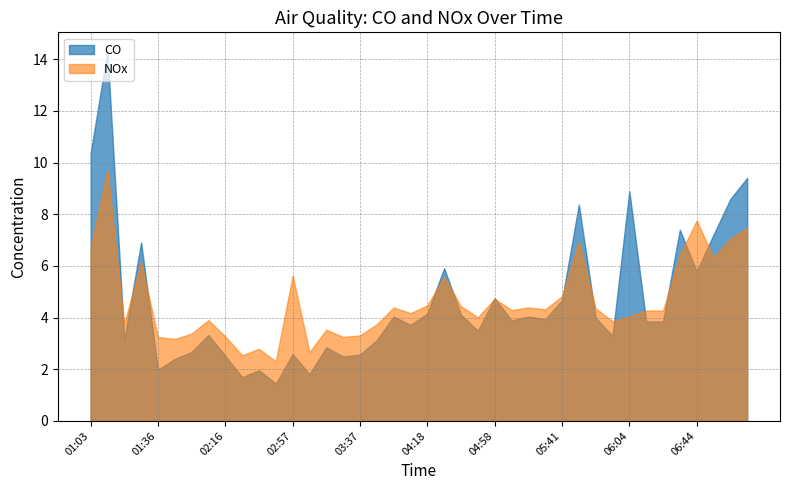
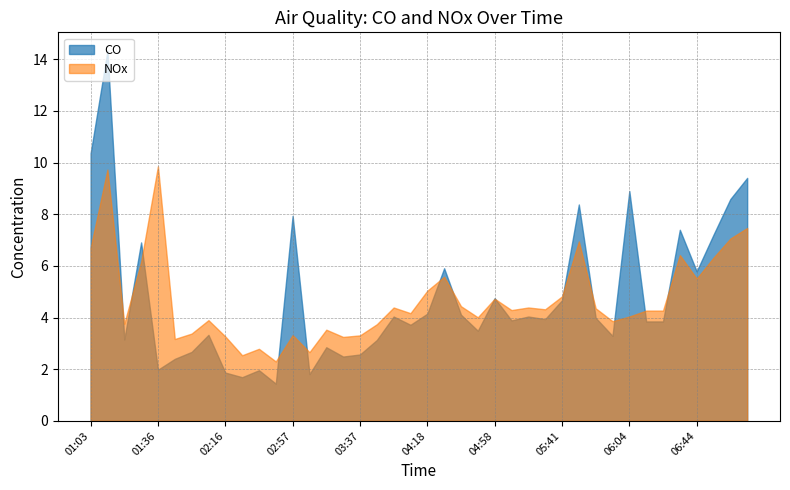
  {
    "CO": {
      "01:03": 10.4,
      "01:36": 2.0,
-     "02:16": 2.5,
-     "02:57": 2.6,
+     "02:16": 1.9,
+     "02:57": 7.9,
      "03:37": 2.6,
      "04:18": 4.2,
      "05:41": 4.7,
      "06:04": 8.9,
      "06:44": 5.8
    },
    "NOx": {
      "01:03": 6.7,
-     "01:36": 3.3,
+     "01:36": 9.9,
      "02:16": 3.3,
-     "02:57": 5.6,
+     "02:57": 3.3,
      "03:37": 3.3,
-     "04:18": 4.5,
+     "04:18": 5.0,
      "05:41": 4.8,
      "06:04": 4.0,
-     "06:44": 7.8
+     "06:44": 5.5
    }
  }
